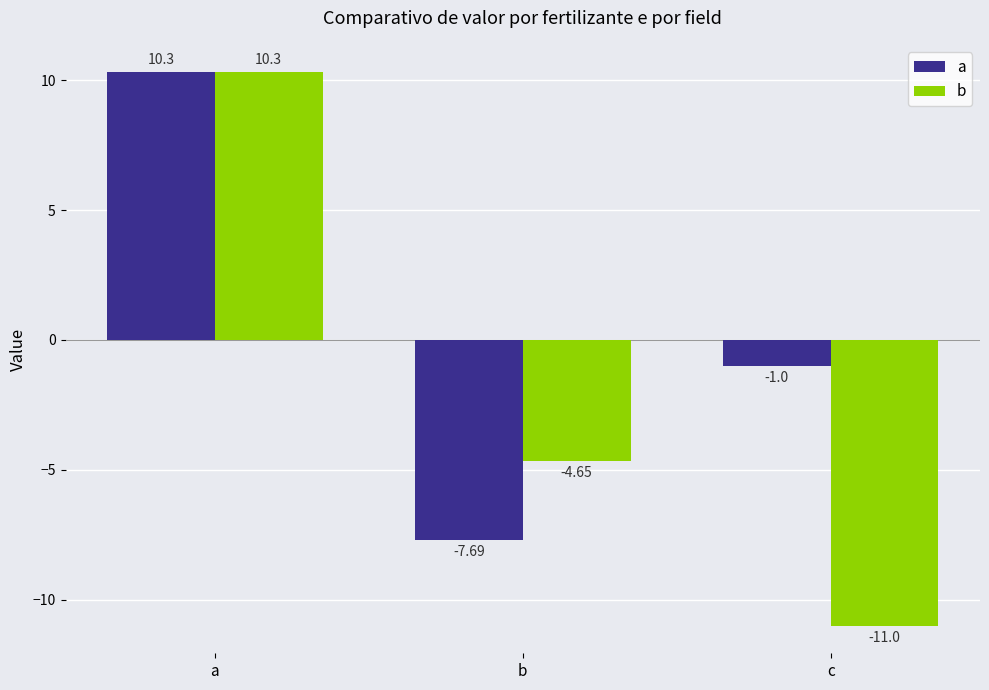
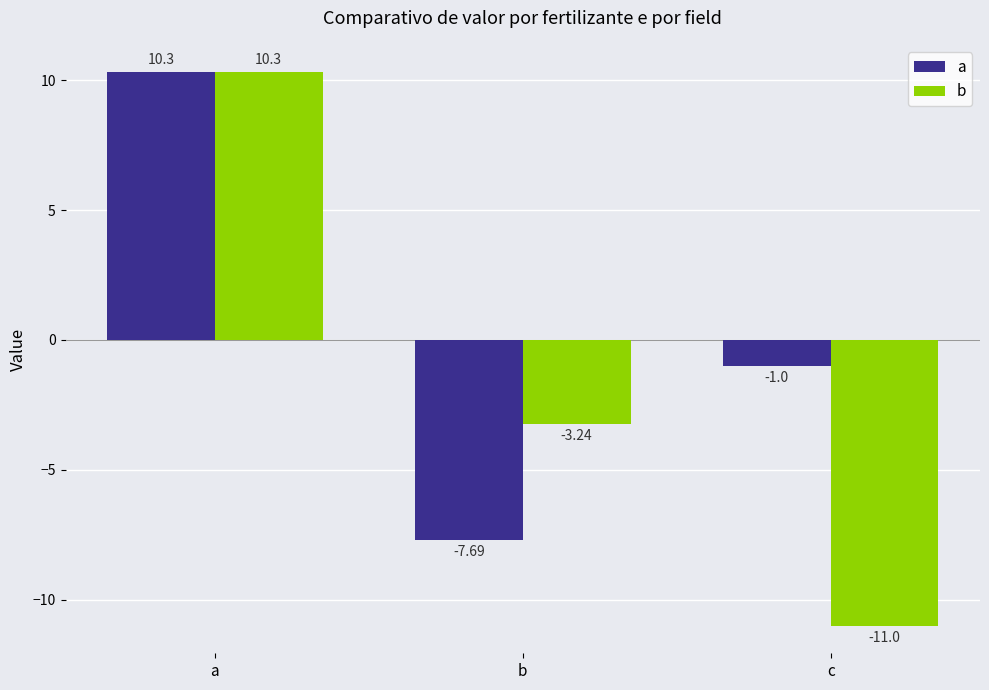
  {
    "a": {
      "a": 10.3,
      "b": -7.69,
      "c": -1.0
    },
    "b": {
      "a": 10.3,
-     "b": -4.65,
+     "b": -3.24,
      "c": -11.0
    }
  }
